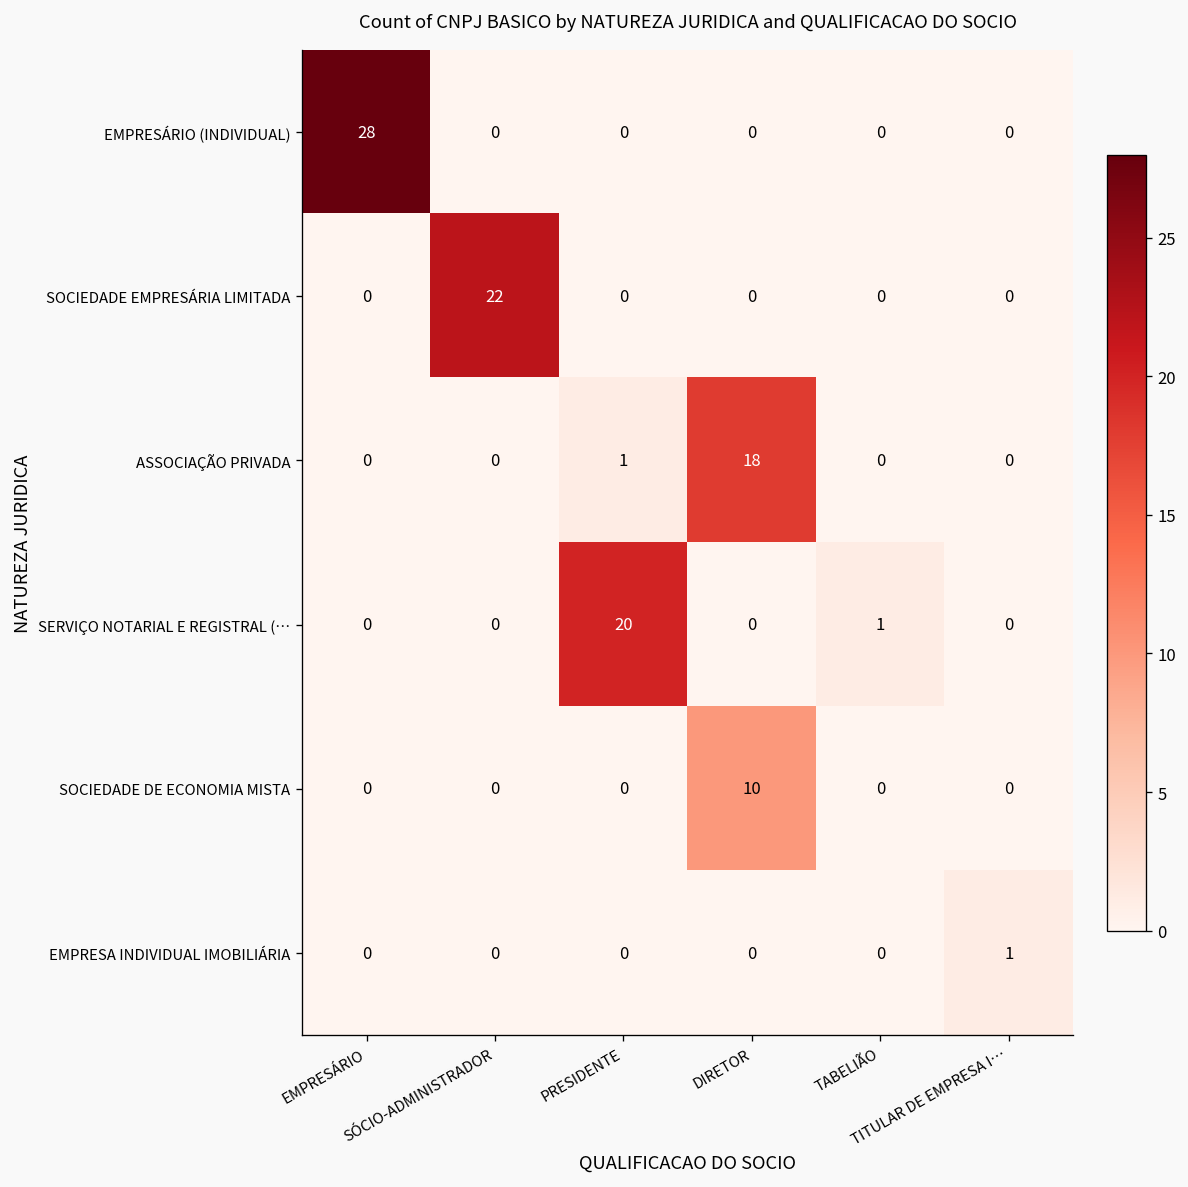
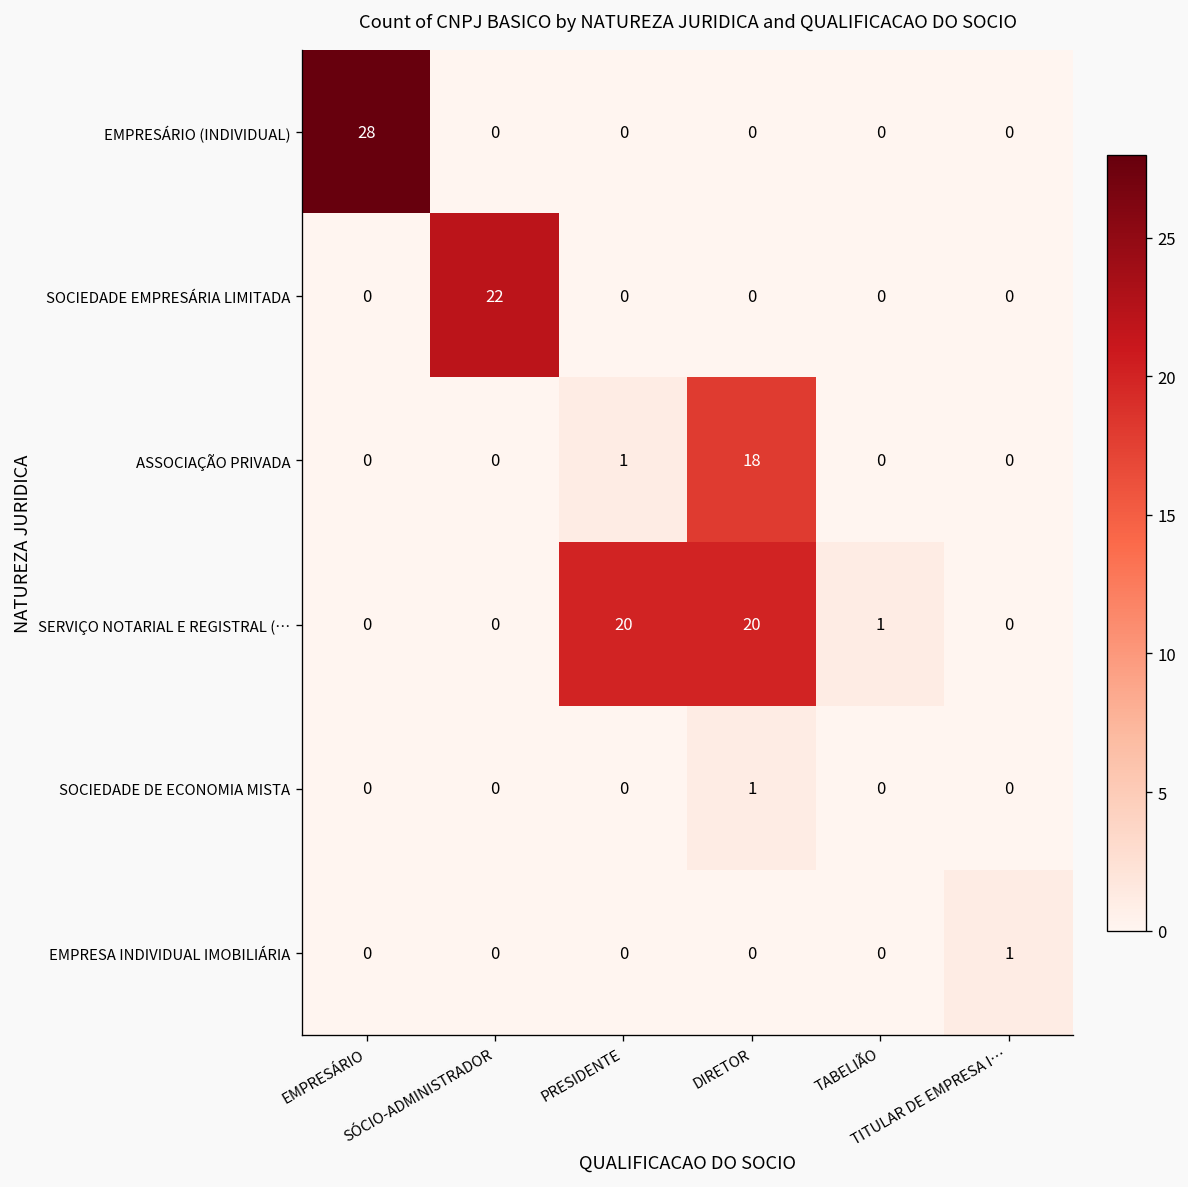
  {
    "EMPRESÁRIO (INDIVIDUAL)": {
      "EMPRESÁRIO": 28,
      "SÓCIO-ADMINISTRADOR": 0,
      "PRESIDENTE": 0,
      "DIRETOR": 0,
      "TABELIÃO": 0,
      "TITULAR DE EMPRESA I…": 0
    },
    "SOCIEDADE EMPRESÁRIA LIMITADA": {
      "EMPRESÁRIO": 0,
      "SÓCIO-ADMINISTRADOR": 22,
      "PRESIDENTE": 0,
      "DIRETOR": 0,
      "TABELIÃO": 0,
      "TITULAR DE EMPRESA I…": 0
    },
    "ASSOCIAÇÃO PRIVADA": {
      "EMPRESÁRIO": 0,
      "SÓCIO-ADMINISTRADOR": 0,
      "PRESIDENTE": 1,
      "DIRETOR": 18,
      "TABELIÃO": 0,
      "TITULAR DE EMPRESA I…": 0
    },
    "SERVIÇO NOTARIAL E REGISTRAL (…": {
      "EMPRESÁRIO": 0,
      "SÓCIO-ADMINISTRADOR": 0,
      "PRESIDENTE": 20,
-     "DIRETOR": 0,
+     "DIRETOR": 20,
      "TABELIÃO": 1,
      "TITULAR DE EMPRESA I…": 0
    },
    "SOCIEDADE DE ECONOMIA MISTA": {
      "EMPRESÁRIO": 0,
      "SÓCIO-ADMINISTRADOR": 0,
      "PRESIDENTE": 0,
-     "DIRETOR": 10,
+     "DIRETOR": 1,
      "TABELIÃO": 0,
      "TITULAR DE EMPRESA I…": 0
    },
    "EMPRESA INDIVIDUAL IMOBILIÁRIA": {
      "EMPRESÁRIO": 0,
      "SÓCIO-ADMINISTRADOR": 0,
      "PRESIDENTE": 0,
      "DIRETOR": 0,
      "TABELIÃO": 0,
      "TITULAR DE EMPRESA I…": 1
    }
  }
